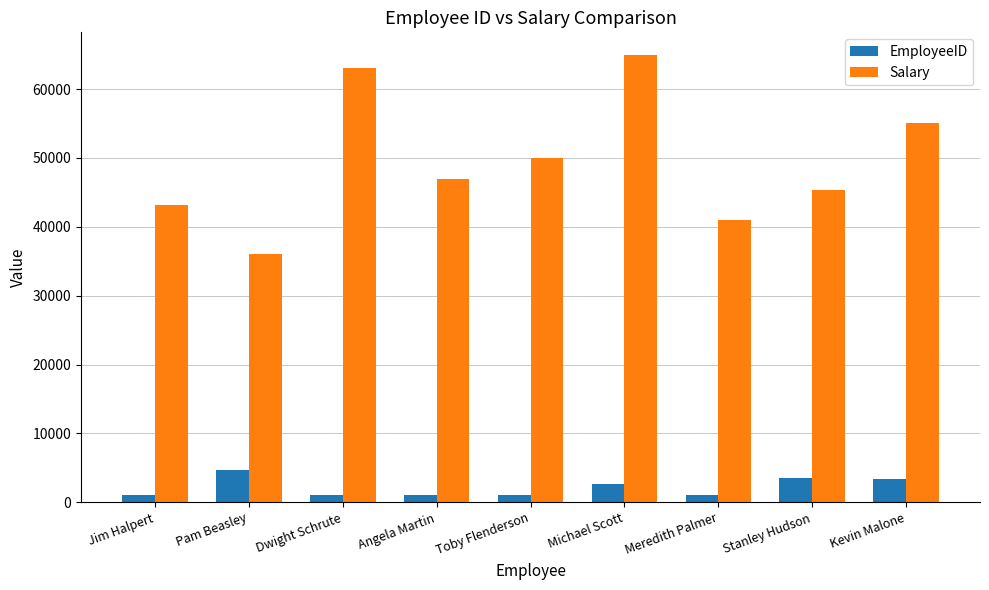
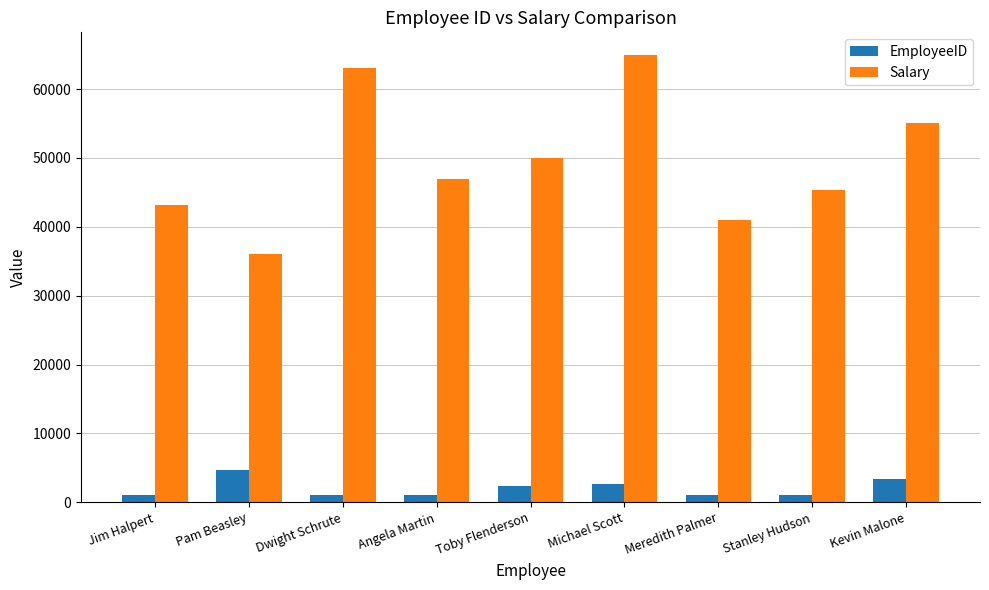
  {
    "EmployeeID": {
      "Jim Halpert": 1000,
      "Pam Beasley": 5000,
      "Dwight Schrute": 1000,
      "Angela Martin": 1000,
-     "Toby Flenderson": 1000,
+     "Toby Flenderson": 2000,
      "Michael Scott": 3000,
      "Meredith Palmer": 1000,
-     "Stanley Hudson": 4000,
+     "Stanley Hudson": 1000,
      "Kevin Malone": 3000
    },
    "Salary": {
      "Jim Halpert": 43000,
      "Pam Beasley": 36000,
      "Dwight Schrute": 63000,
      "Angela Martin": 47000,
      "Toby Flenderson": 50000,
      "Michael Scott": 65000,
      "Meredith Palmer": 41000,
      "Stanley Hudson": 45000,
      "Kevin Malone": 55000
    }
  }
